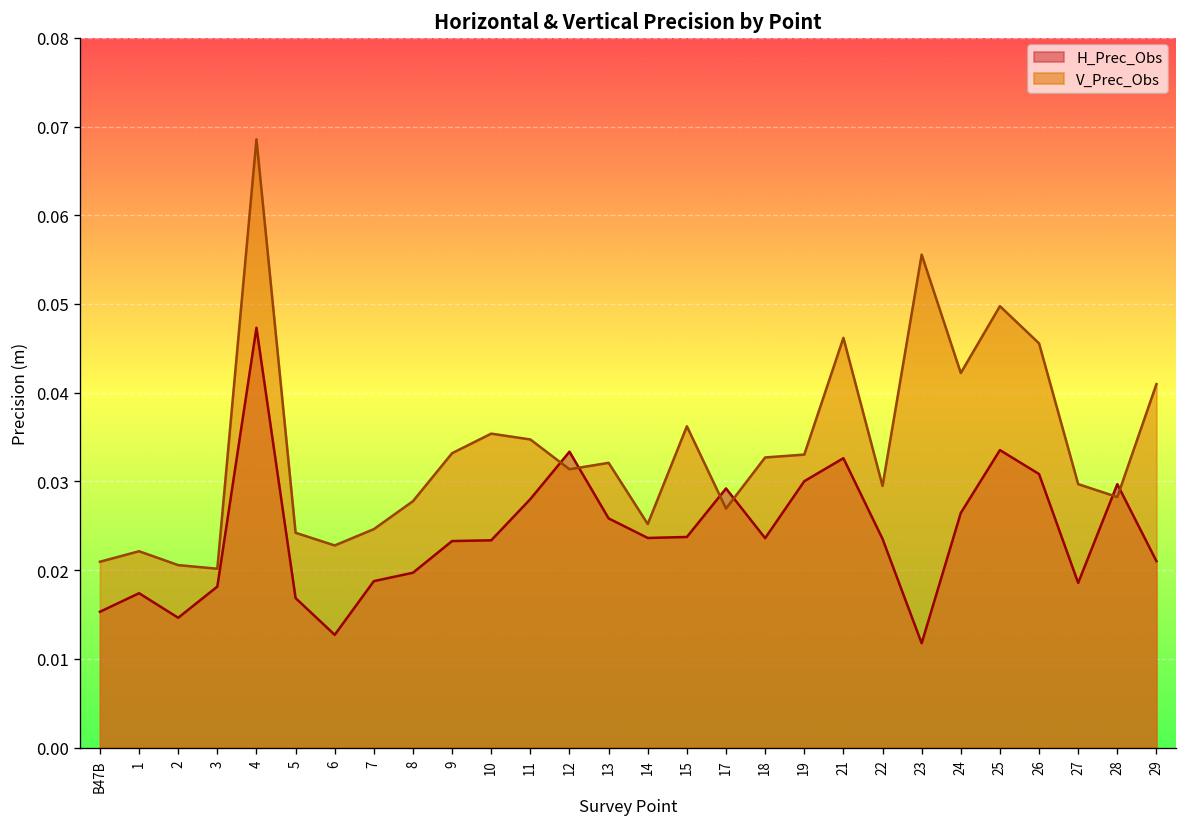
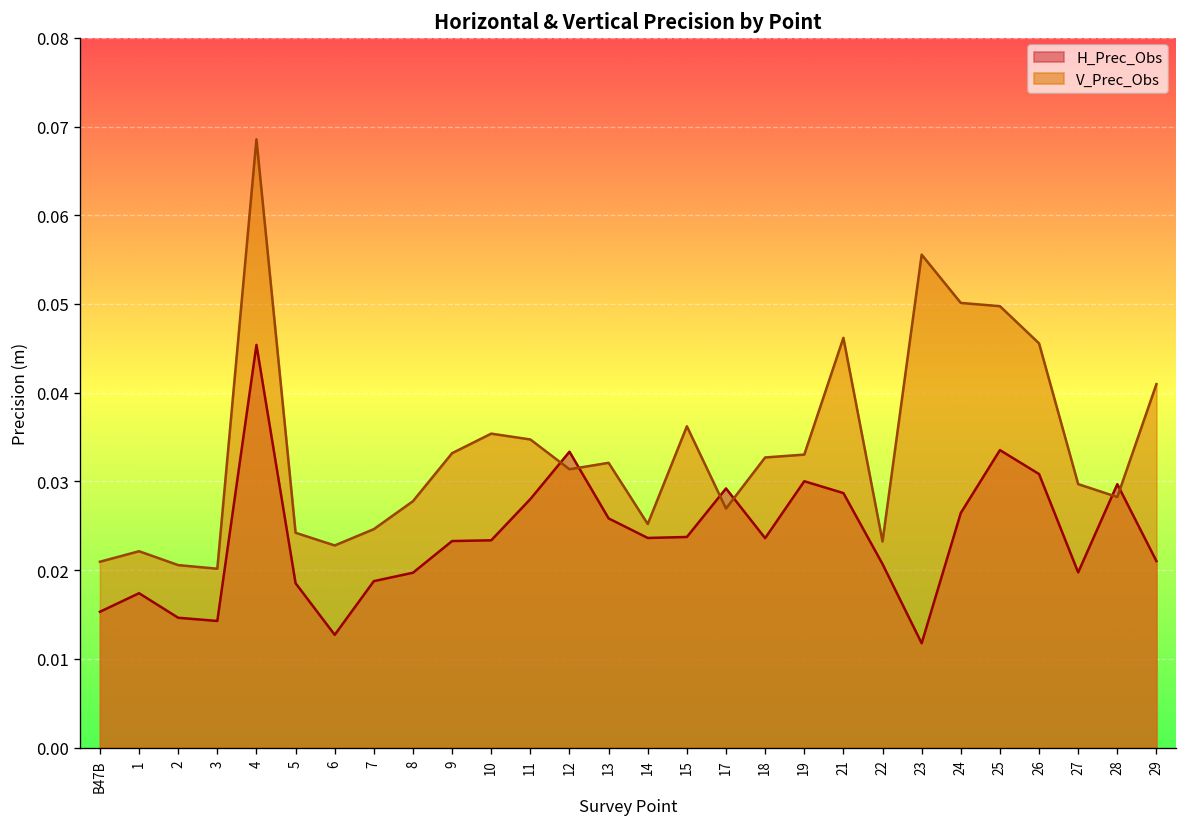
  {
    "H_Prec_Obs": {
      "B47B": 0.015,
      "1": 0.017,
      "2": 0.015,
-     "3": 0.018,
-     "4": 0.047,
-     "5": 0.017,
+     "3": 0.014,
+     "4": 0.045,
+     "5": 0.019,
      "6": 0.013,
      "7": 0.019,
      "8": 0.020,
      "9": 0.023,
      "10": 0.023,
      "11": 0.028,
      "12": 0.033,
      "13": 0.026,
      "14": 0.024,
      "15": 0.024,
      "17": 0.029,
      "18": 0.024,
      "19": 0.030,
-     "21": 0.033,
-     "22": 0.024,
+     "21": 0.029,
+     "22": 0.021,
      "23": 0.012,
      "24": 0.026,
      "25": 0.034,
      "26": 0.031,
-     "27": 0.019,
+     "27": 0.020,
      "28": 0.030,
      "29": 0.021
    },
    "V_Prec_Obs": {
      "B47B": 0.021,
      "1": 0.022,
      "2": 0.021,
      "3": 0.020,
      "4": 0.069,
      "5": 0.024,
      "6": 0.023,
      "7": 0.025,
      "8": 0.028,
      "9": 0.033,
      "10": 0.035,
      "11": 0.035,
      "12": 0.031,
      "13": 0.032,
      "14": 0.025,
      "15": 0.036,
      "17": 0.027,
      "18": 0.033,
      "19": 0.033,
      "21": 0.046,
-     "22": 0.029,
+     "22": 0.023,
      "23": 0.056,
-     "24": 0.042,
+     "24": 0.050,
      "25": 0.050,
      "26": 0.046,
      "27": 0.030,
      "28": 0.028,
      "29": 0.041
    }
  }
